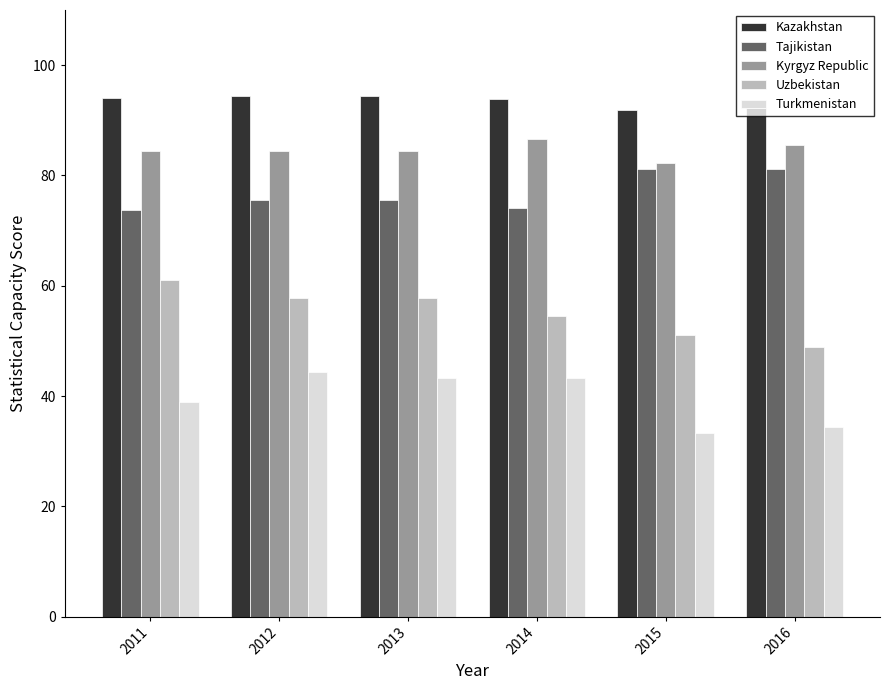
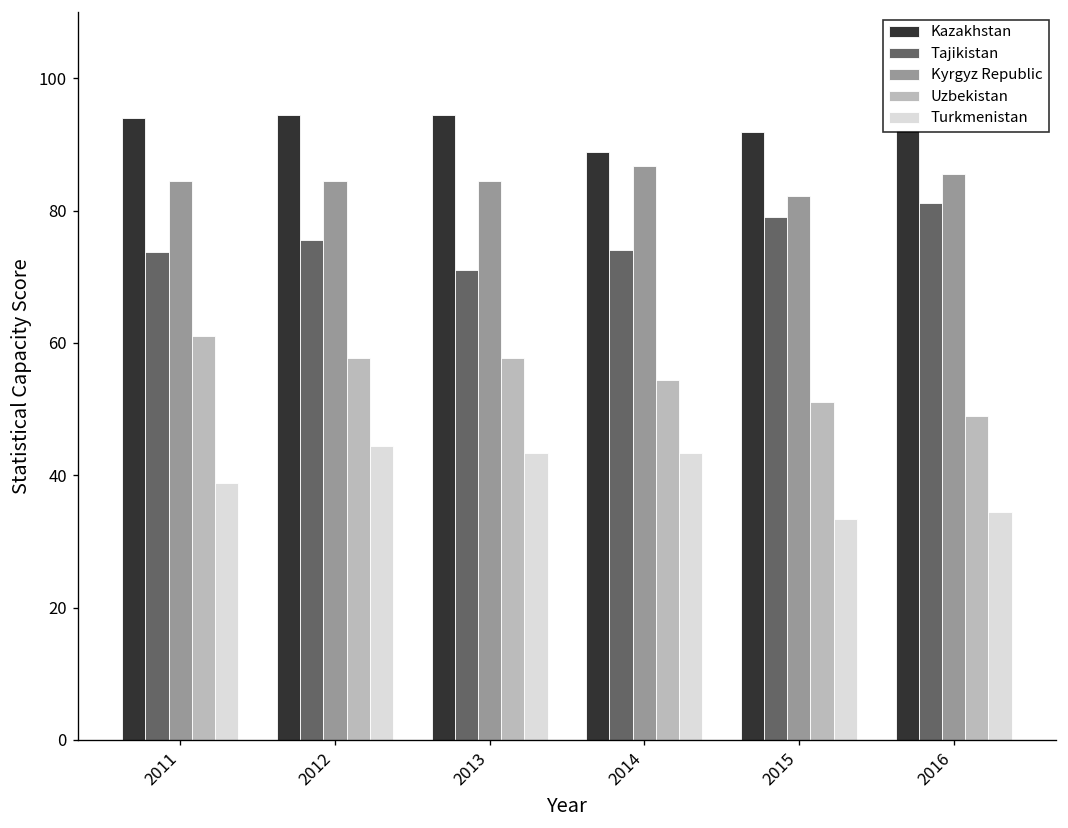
  {
    "Kazakhstan": {
      "2011": 94,
      "2012": 94,
      "2013": 94,
-     "2014": 94,
+     "2014": 89,
      "2015": 92
    },
    "Tajikistan": {
      "2011": 74,
      "2012": 76,
-     "2013": 76,
+     "2013": 71,
      "2014": 74,
-     "2015": 81,
+     "2015": 79,
      "2016": 81
    }
  }
